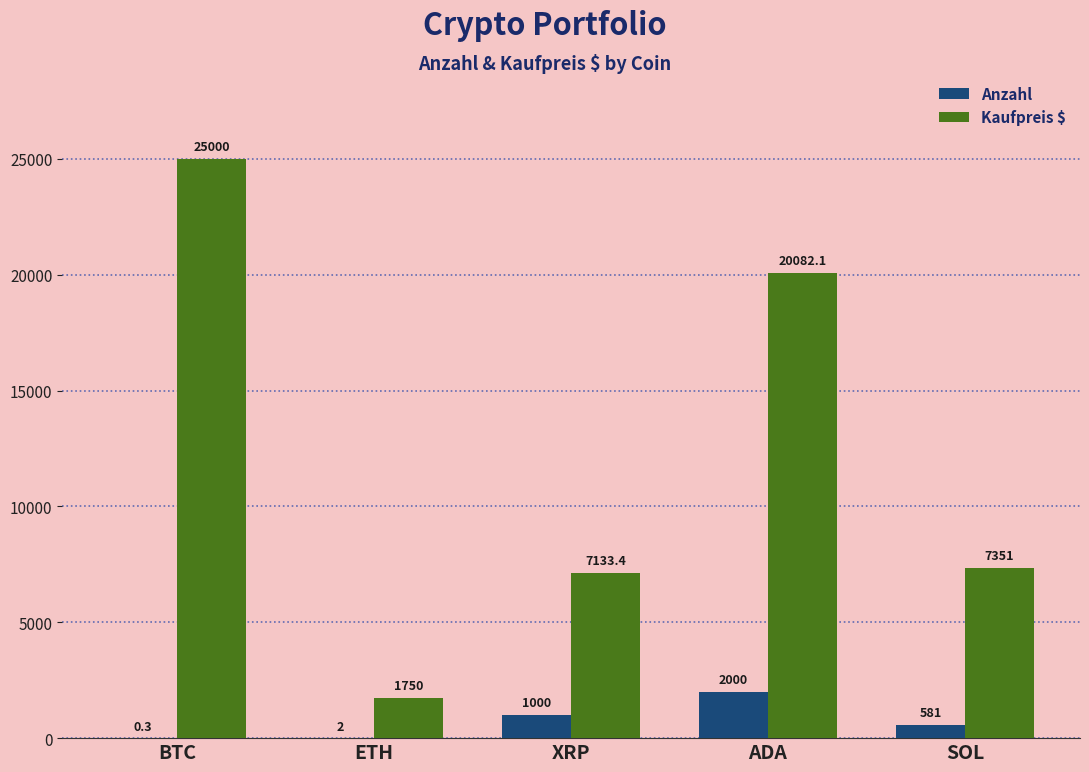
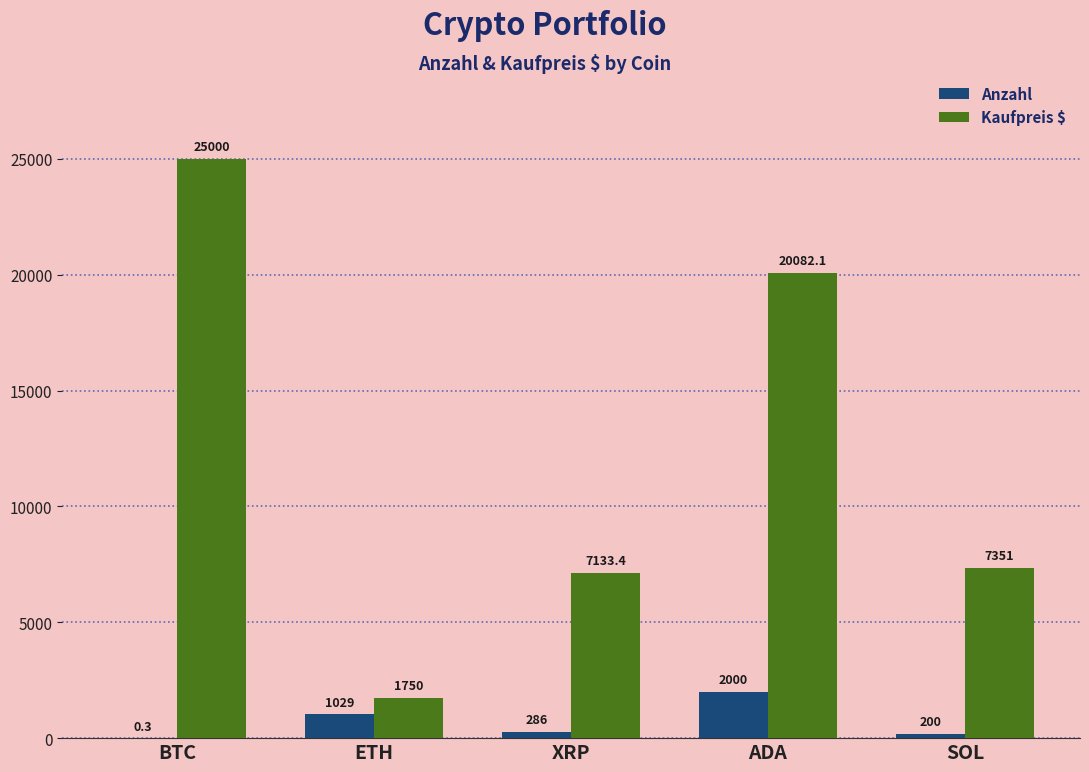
  {
    "Anzahl": {
      "BTC": 0.3,
-     "ETH": 2,
-     "XRP": 1000,
+     "ETH": 1029,
+     "XRP": 286,
      "ADA": 2000,
-     "SOL": 581
+     "SOL": 200
    },
    "Kaufpreis $": {
      "BTC": 25000,
      "ETH": 1750,
      "XRP": 7133.4,
      "ADA": 20082.1,
      "SOL": 7351
    }
  }
